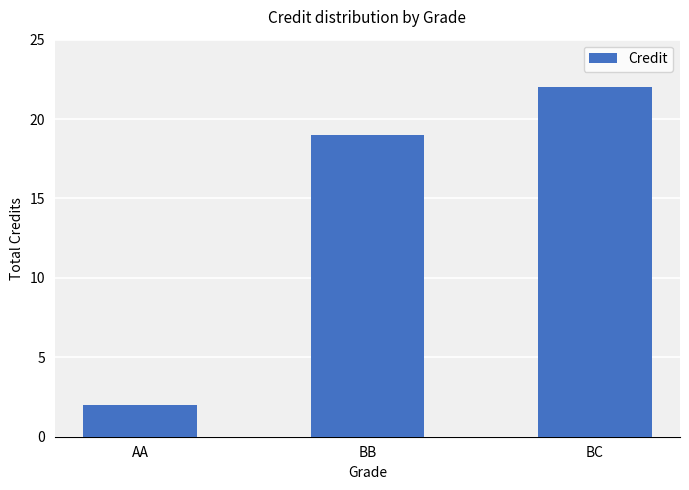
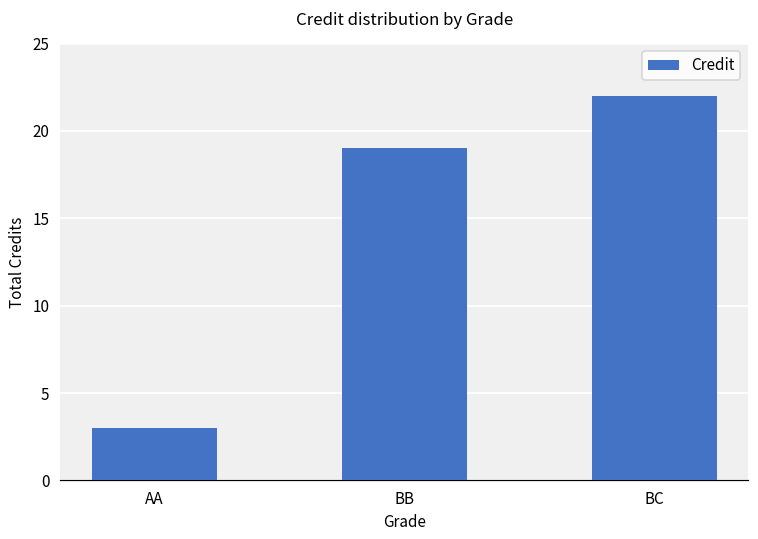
  {
-   "AA": 2,
+   "AA": 3,
    "BB": 19,
    "BC": 22
  }
